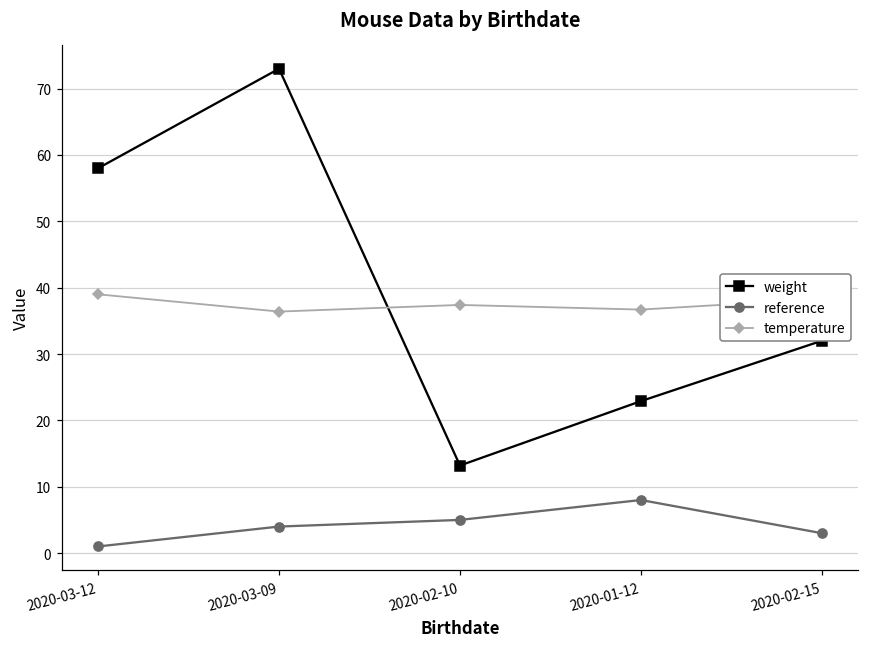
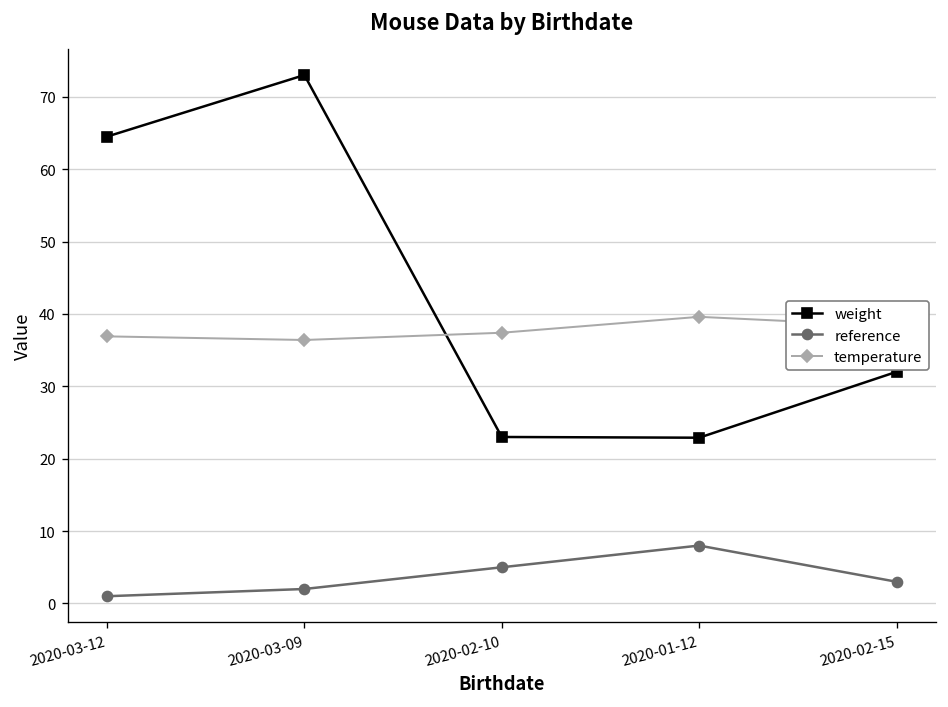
  {
    "weight": {
-     "2020-03-12": 58,
+     "2020-03-12": 65,
      "2020-03-09": 73,
-     "2020-02-10": 13,
+     "2020-02-10": 23,
      "2020-01-12": 23
    },
    "reference": {
      "2020-03-12": 1,
-     "2020-03-09": 4,
+     "2020-03-09": 2,
      "2020-02-10": 5,
      "2020-01-12": 8,
      "2020-02-15": 3
    },
    "temperature": {
-     "2020-03-12": 39,
+     "2020-03-12": 37,
      "2020-03-09": 36,
      "2020-02-10": 37,
-     "2020-01-12": 37
+     "2020-01-12": 40
    }
  }
